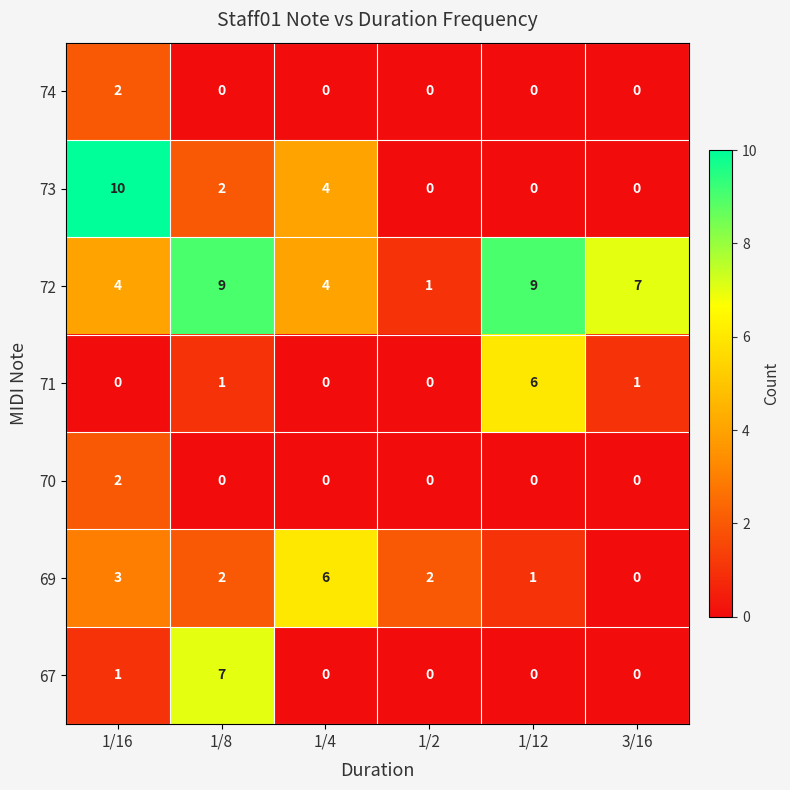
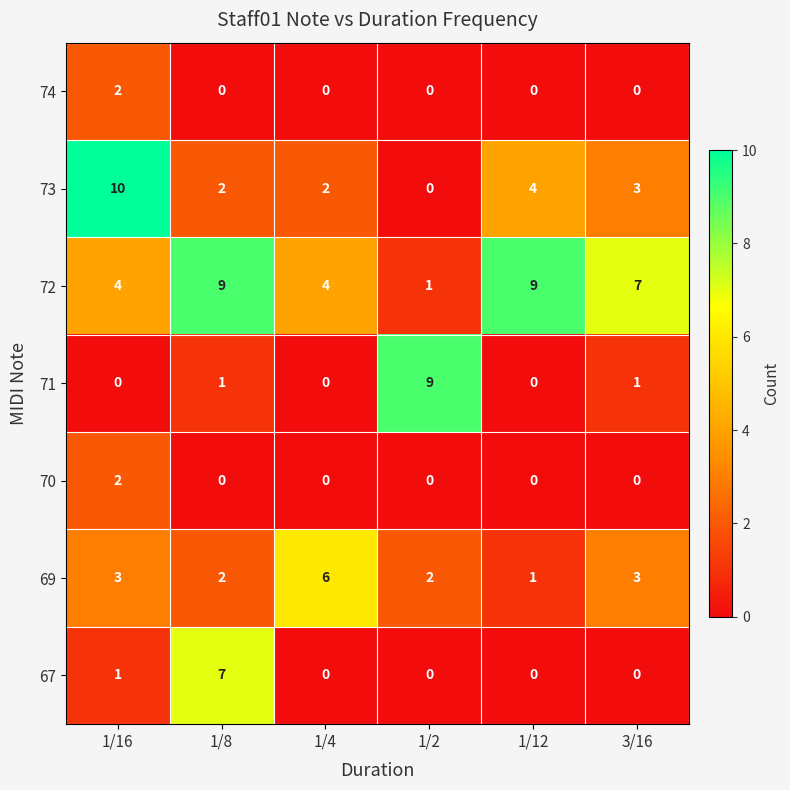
  {
    "74": {
      "1/16": 2,
      "1/8": 0,
      "1/4": 0,
      "1/2": 0,
      "1/12": 0,
      "3/16": 0
    },
    "73": {
      "1/16": 10,
      "1/8": 2,
-     "1/4": 4,
+     "1/4": 2,
      "1/2": 0,
-     "1/12": 0,
-     "3/16": 0
+     "1/12": 4,
+     "3/16": 3
    },
    "72": {
      "1/16": 4,
      "1/8": 9,
      "1/4": 4,
      "1/2": 1,
      "1/12": 9,
      "3/16": 7
    },
    "71": {
      "1/16": 0,
      "1/8": 1,
      "1/4": 0,
-     "1/2": 0,
-     "1/12": 6,
+     "1/2": 9,
+     "1/12": 0,
      "3/16": 1
    },
    "70": {
      "1/16": 2,
      "1/8": 0,
      "1/4": 0,
      "1/2": 0,
      "1/12": 0,
      "3/16": 0
    },
    "69": {
      "1/16": 3,
      "1/8": 2,
      "1/4": 6,
      "1/2": 2,
      "1/12": 1,
-     "3/16": 0
+     "3/16": 3
    },
    "67": {
      "1/16": 1,
      "1/8": 7,
      "1/4": 0,
      "1/2": 0,
      "1/12": 0,
      "3/16": 0
    }
  }
